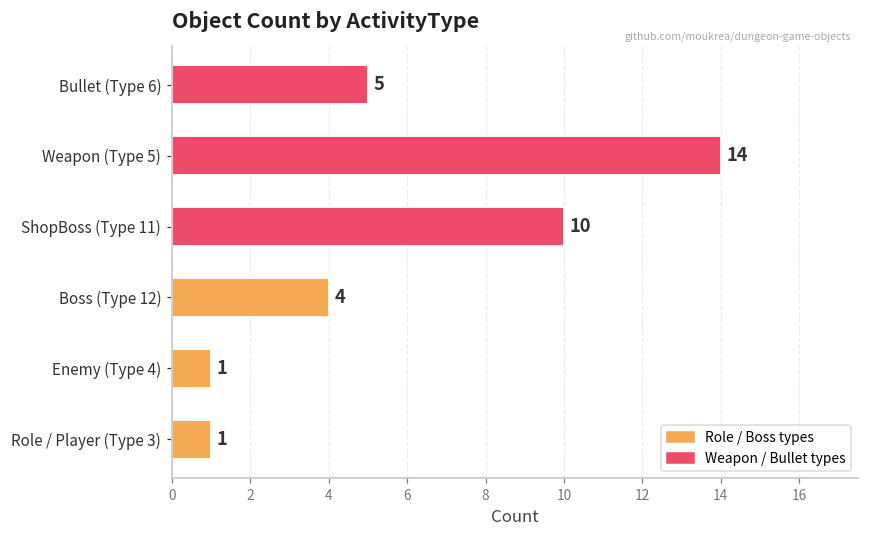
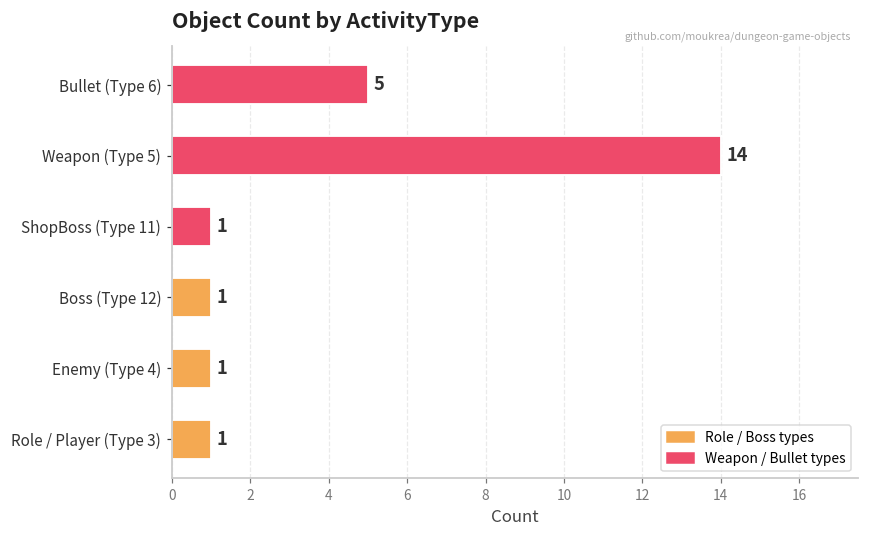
  {
    "Bullet (Type 6)": 5,
    "Weapon (Type 5)": 14,
-   "ShopBoss (Type 11)": 10,
-   "Boss (Type 12)": 4,
+   "ShopBoss (Type 11)": 1,
+   "Boss (Type 12)": 1,
    "Enemy (Type 4)": 1,
    "Role / Player (Type 3)": 1
  }
